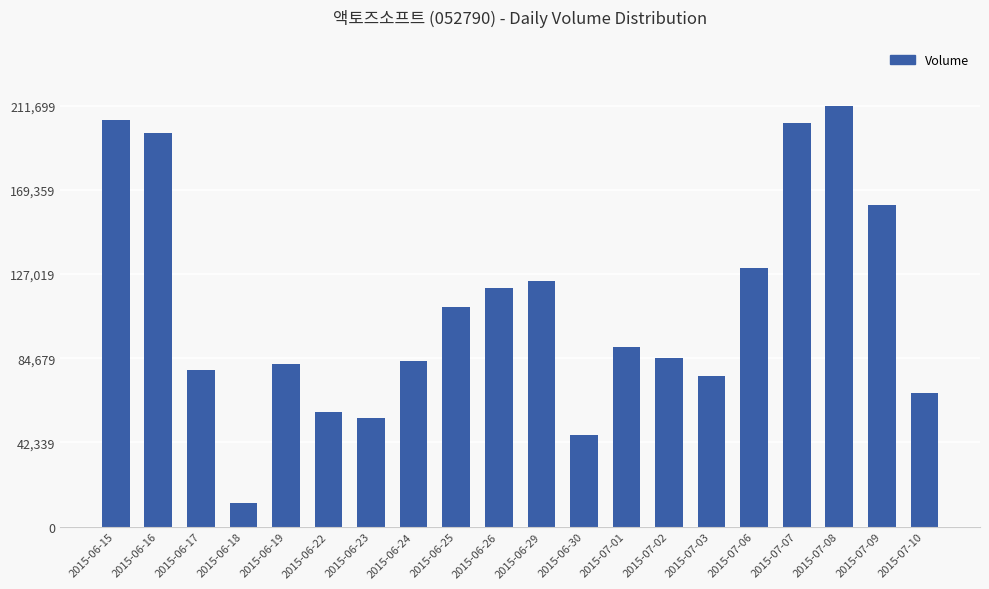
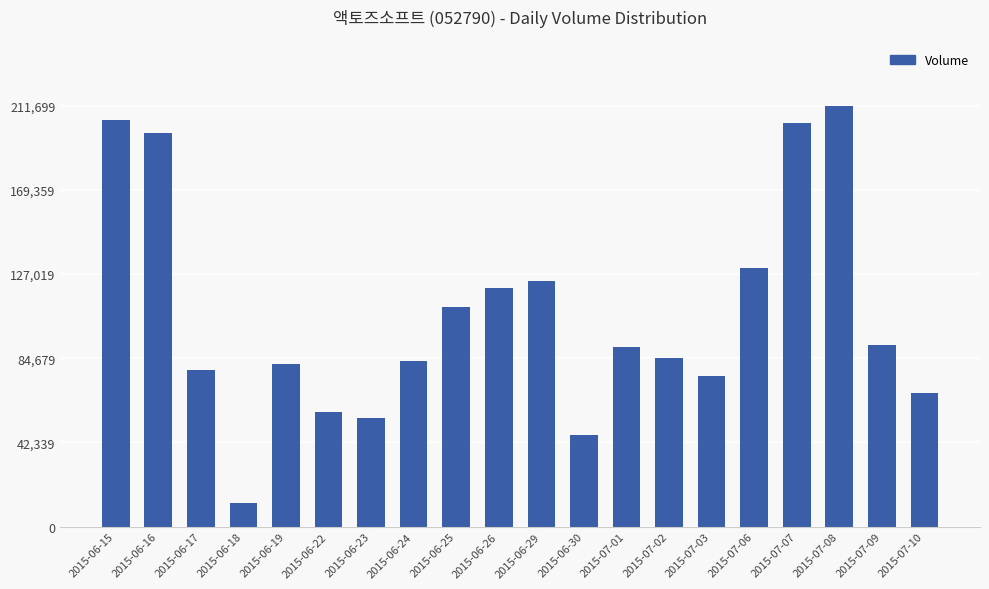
  {
    "2015-06-15": "205,000",
    "2015-06-16": "198,000",
    "2015-06-17": "79,000",
    "2015-06-18": "12,000",
    "2015-06-19": "82,000",
    "2015-06-22": "57,000",
    "2015-06-23": "55,000",
    "2015-06-24": "83,000",
    "2015-06-25": "110,000",
    "2015-06-26": "120,000",
    "2015-06-29": "123,000",
    "2015-06-30": "46,000",
    "2015-07-01": "90,000",
    "2015-07-02": "85,000",
    "2015-07-03": "76,000",
    "2015-07-06": "130,000",
    "2015-07-07": "203,000",
    "2015-07-08": "212,000",
-   "2015-07-09": "162,000",
+   "2015-07-09": "92,000",
    "2015-07-10": "67,000"
  }
